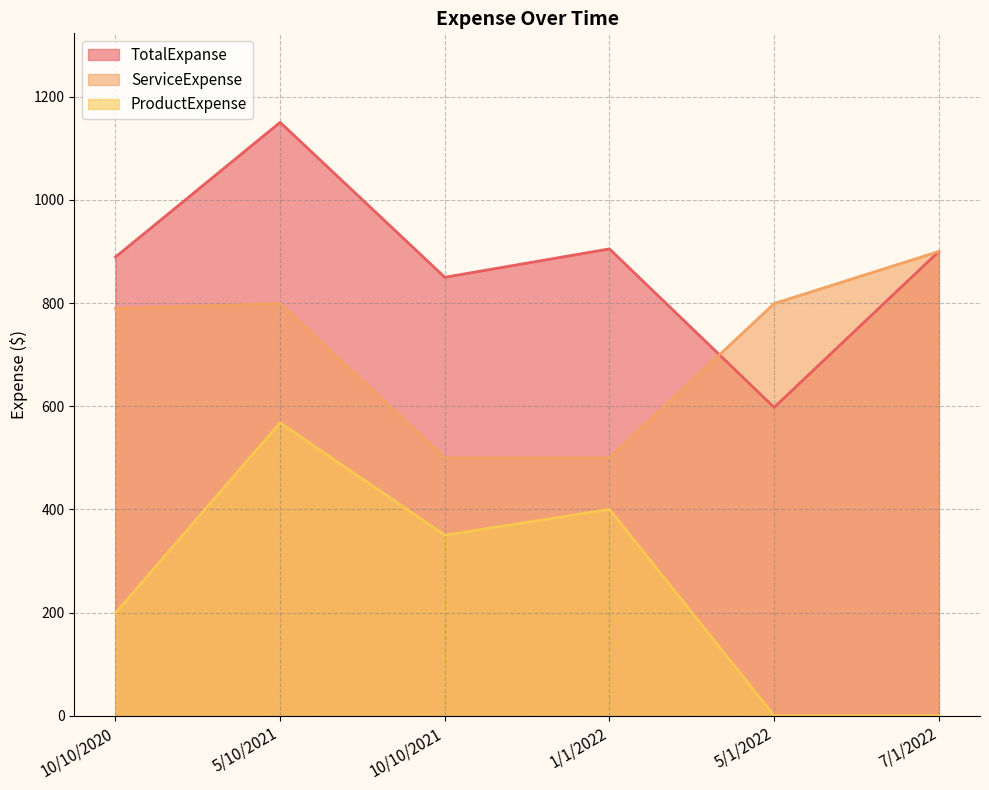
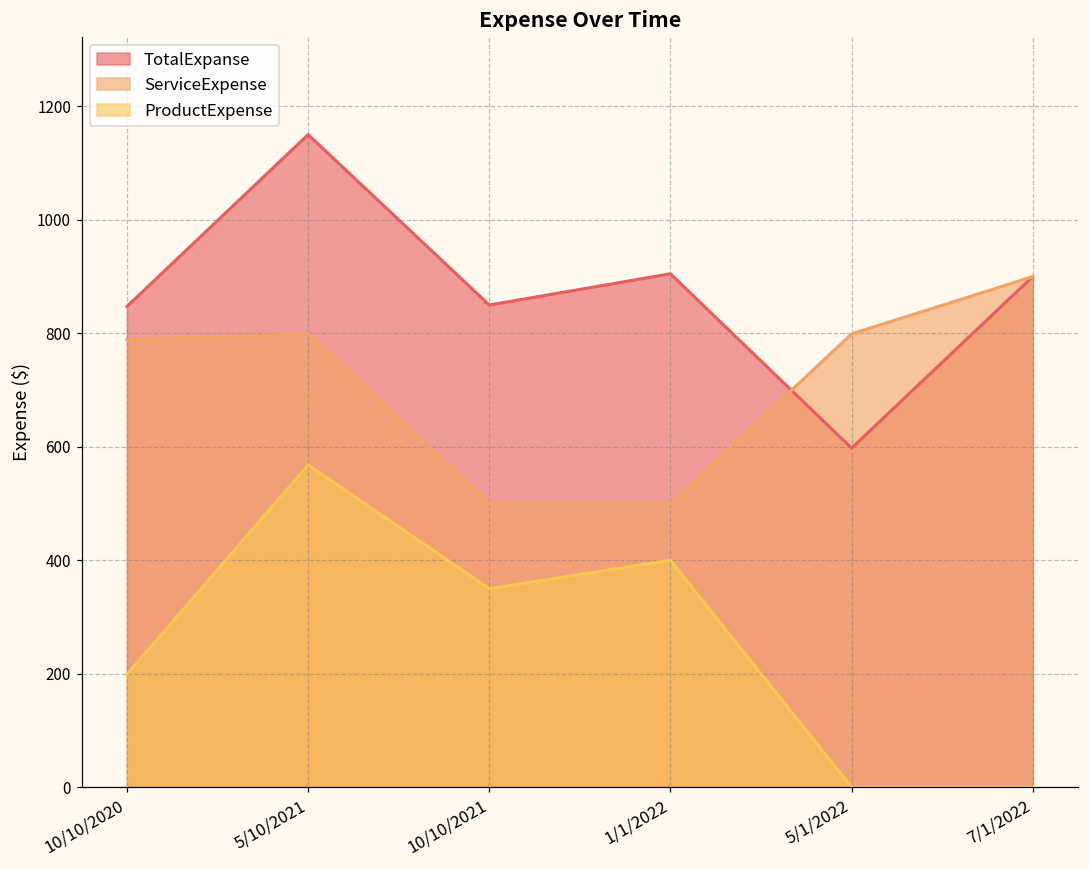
  {
    "TotalExpanse": {
-     "10/10/2020": 890,
+     "10/10/2020": 850,
      "5/10/2021": 1150,
      "10/10/2021": 850,
      "1/1/2022": 910,
      "5/1/2022": 600
    }
  }
